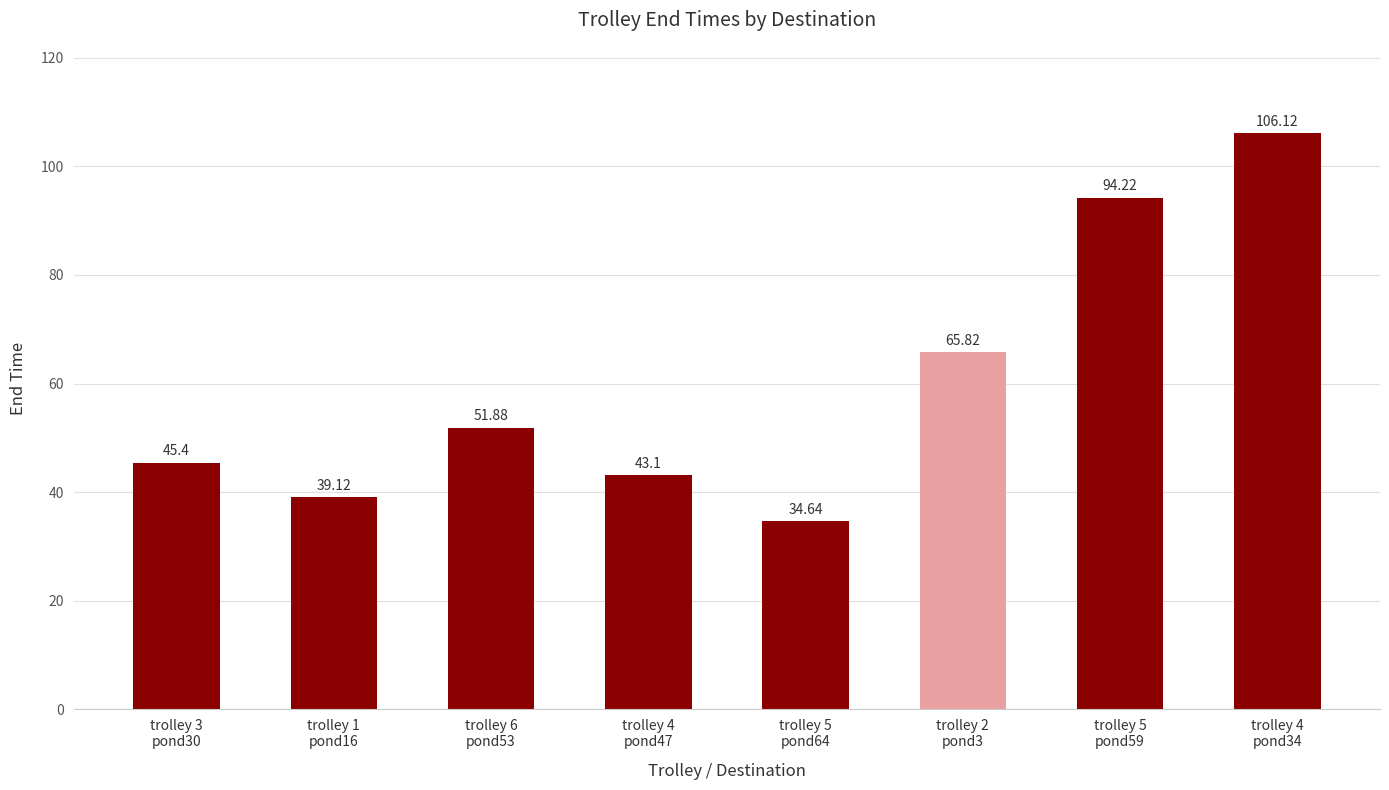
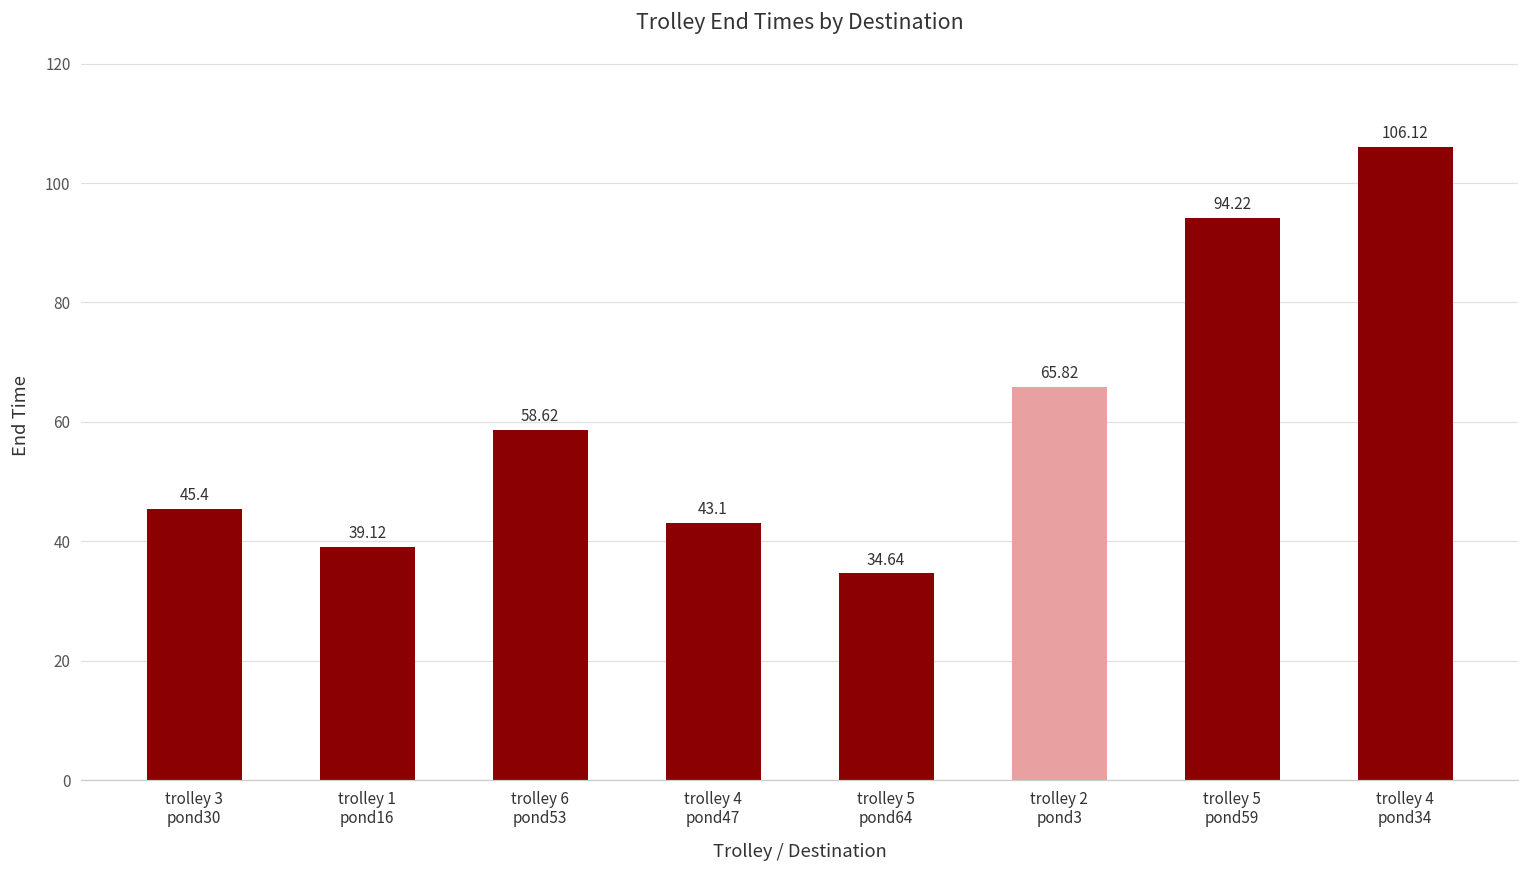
  {
    "trolley 3 pond30": 45.4,
    "trolley 1 pond16": 39.12,
-   "trolley 6 pond53": 51.88,
+   "trolley 6 pond53": 58.62,
    "trolley 4 pond47": 43.1,
    "trolley 5 pond64": 34.64,
    "trolley 2 pond3": 65.82,
    "trolley 5 pond59": 94.22,
    "trolley 4 pond34": 106.12
  }
